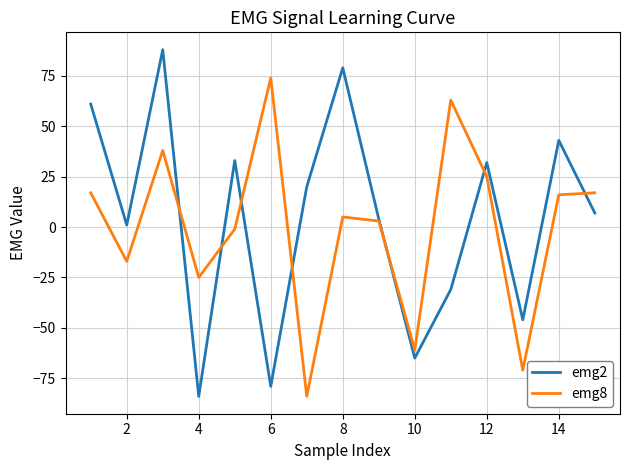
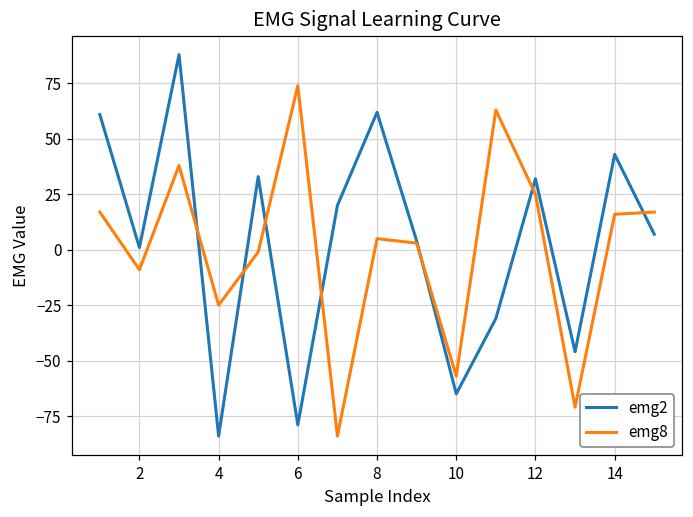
  {
    "emg2": {
      "2": 1,
      "4": -84,
      "6": -79,
-     "8": 79,
+     "8": 62,
      "10": -65,
      "12": 32,
      "14": 43
    },
    "emg8": {
-     "2": -17,
+     "2": -9,
      "4": -25,
      "6": 74,
      "8": 5,
-     "10": -61,
+     "10": -57,
      "12": 25,
      "14": 16
    }
  }
